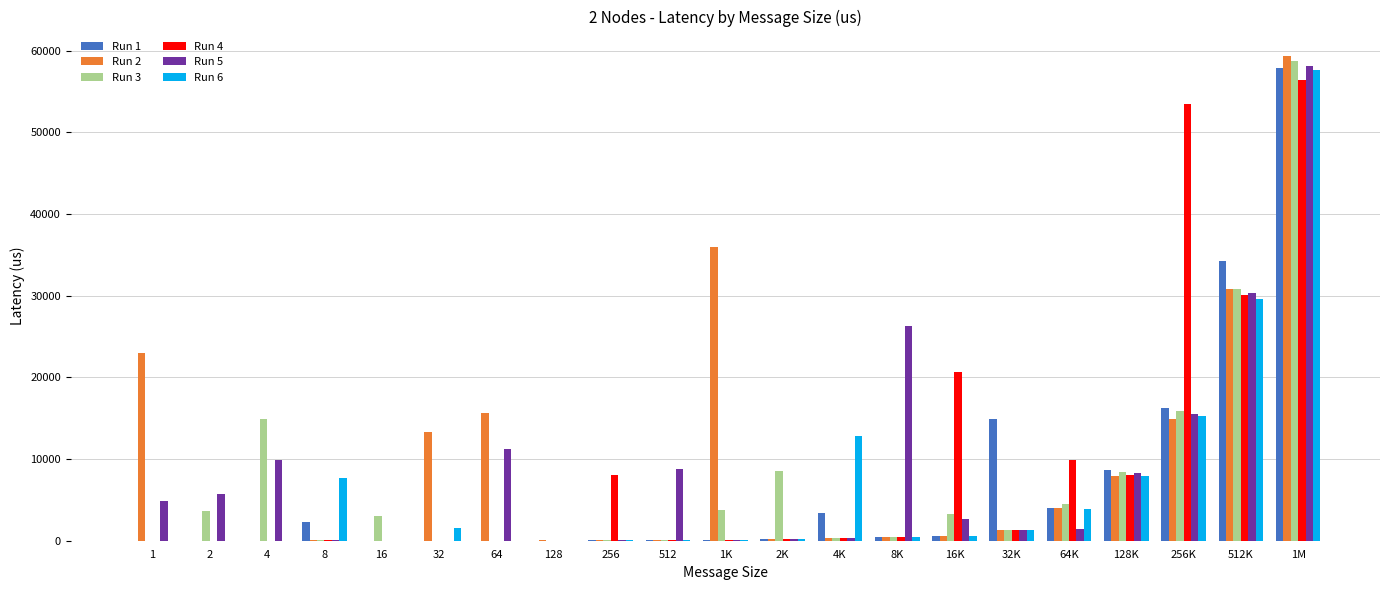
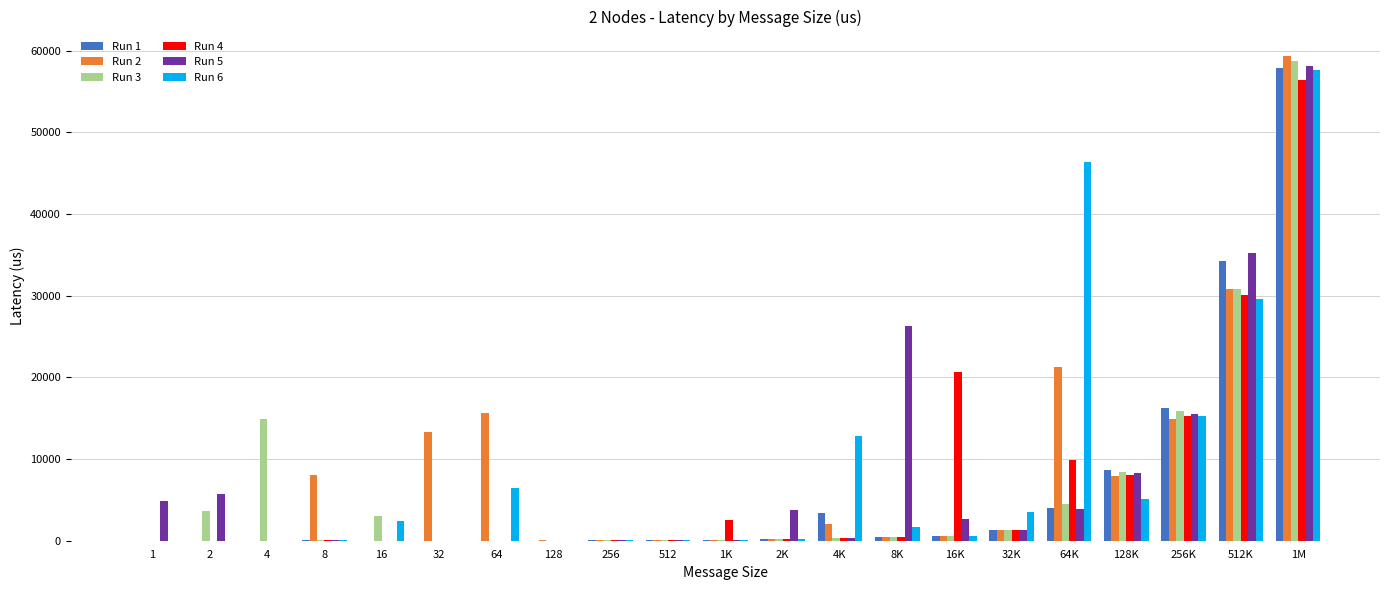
  {
    "Run 1": {
-     "8": 2000,
+     "8": 0,
      "4K": 3000,
      "8K": 0,
      "16K": 1000,
-     "32K": 15000,
+     "32K": 1000,
      "64K": 4000,
      "128K": 9000,
      "256K": 16000,
      "512K": 34000,
      "1M": 58000
    },
    "Run 2": {
-     "1": 23000,
-     "8": 0,
+     "1": 0,
+     "8": 8000,
      "32": 13000,
      "64": 16000,
-     "1K": 36000,
-     "4K": 0,
+     "1K": 0,
+     "4K": 2000,
      "8K": 0,
      "16K": 1000,
      "32K": 1000,
-     "64K": 4000,
+     "64K": 21000,
      "128K": 8000,
      "256K": 15000,
      "512K": 31000,
      "1M": 59000
    },
    "Run 3": {
      "2": 4000,
      "4": 15000,
      "16": 3000,
-     "1K": 4000,
-     "2K": 8000,
+     "1K": 0,
+     "2K": 0,
      "8K": 0,
-     "16K": 3000,
+     "16K": 1000,
      "32K": 1000,
      "64K": 4000,
      "128K": 8000,
      "256K": 16000,
      "512K": 31000,
      "1M": 59000
    },
    "Run 4": {
-     "256": 8000,
-     "1K": 0,
+     "256": 0,
+     "1K": 3000,
      "8K": 0,
      "16K": 21000,
      "32K": 1000,
      "64K": 10000,
      "128K": 8000,
-     "256K": 54000,
+     "256K": 15000,
      "512K": 30000,
      "1M": 56000
    },
    "Run 5": {
      "1": 5000,
      "2": 6000,
-     "4": 10000,
-     "64": 11000,
-     "512": 9000,
-     "2K": 0,
+     "4": 0,
+     "64": 0,
+     "512": 0,
+     "2K": 4000,
      "8K": 26000,
      "16K": 3000,
      "32K": 1000,
-     "64K": 1000,
+     "64K": 4000,
      "128K": 8000,
      "256K": 16000,
-     "512K": 30000,
+     "512K": 35000,
      "1M": 58000
    },
    "Run 6": {
-     "8": 8000,
-     "16": 0,
-     "32": 2000,
-     "64": 0,
+     "8": 0,
+     "16": 2000,
+     "32": 0,
+     "64": 6000,
      "4K": 13000,
-     "8K": 0,
+     "8K": 2000,
      "16K": 1000,
-     "32K": 1000,
-     "64K": 4000,
-     "128K": 8000,
+     "32K": 4000,
+     "64K": 46000,
+     "128K": 5000,
      "256K": 15000,
      "512K": 30000,
      "1M": 58000
    }
  }
